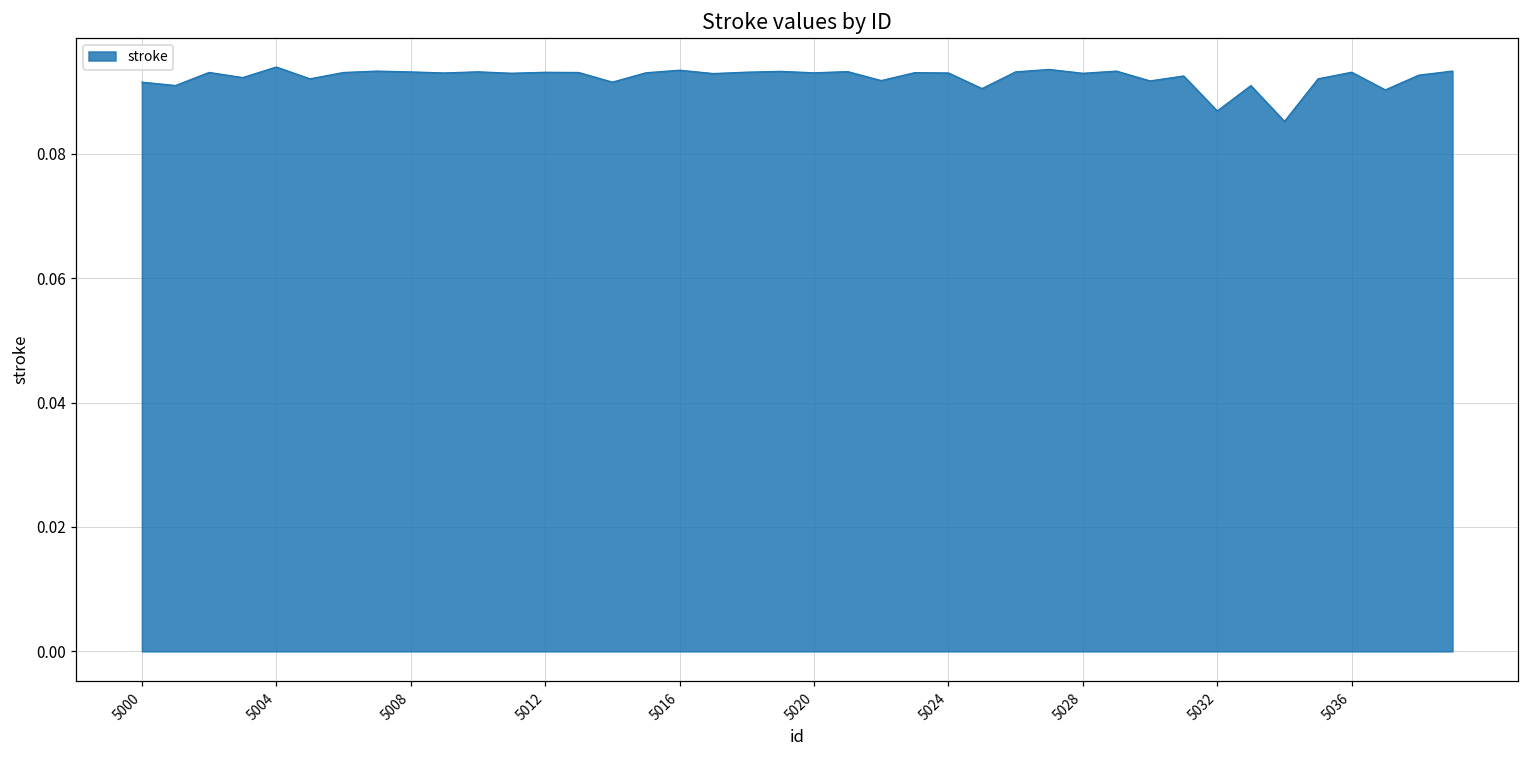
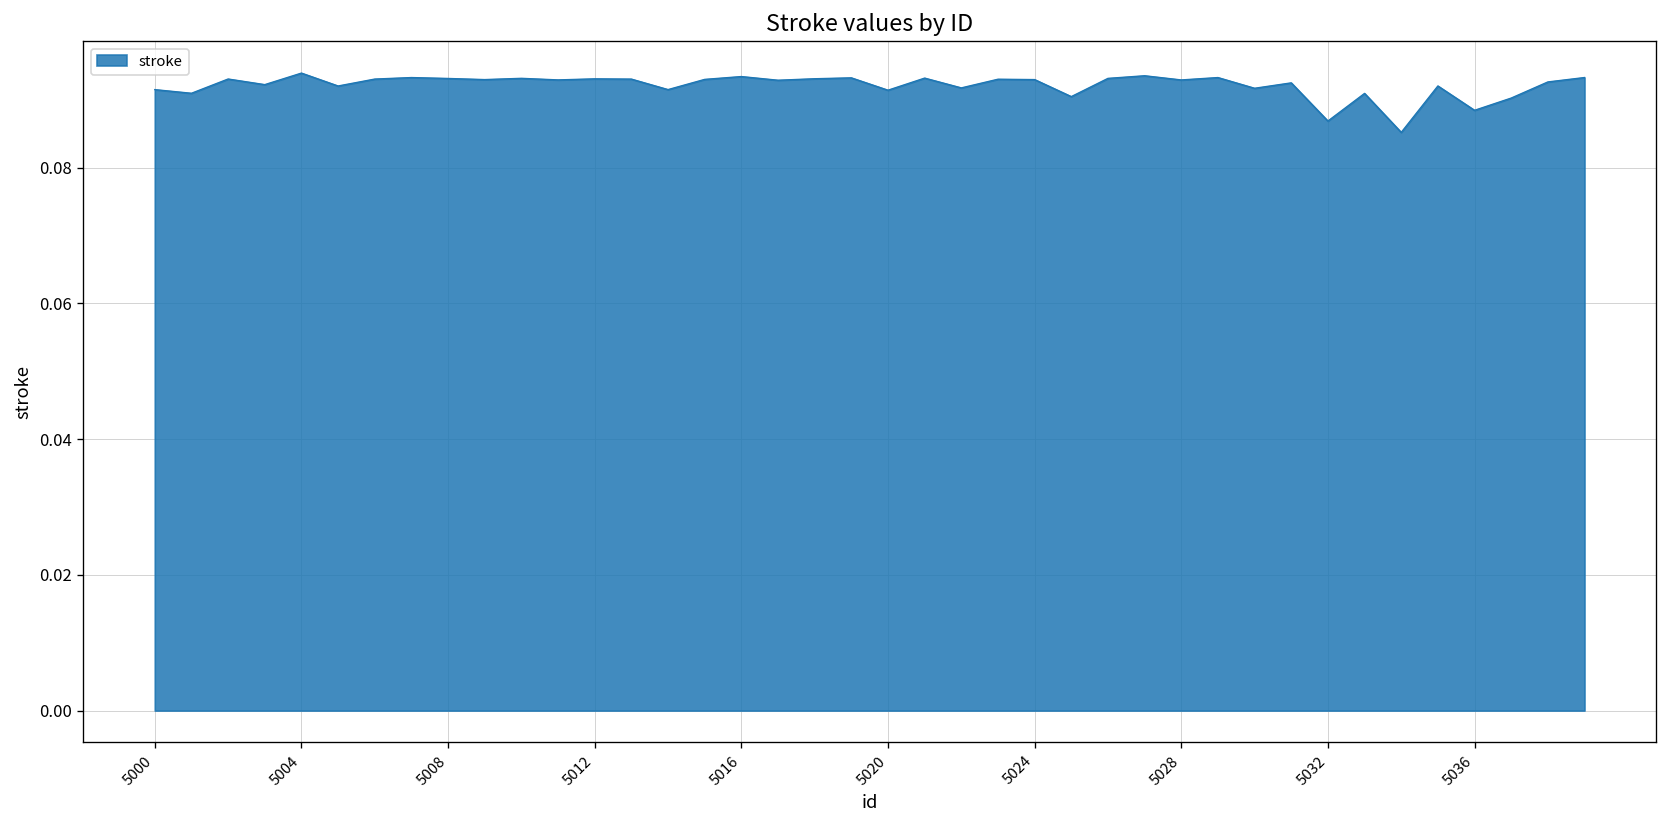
  {
    "5000": 0.092,
    "5004": 0.094,
    "5008": 0.093,
    "5012": 0.093,
    "5016": 0.093,
-   "5020": 0.093,
+   "5020": 0.091,
    "5024": 0.093,
    "5028": 0.093,
    "5032": 0.087,
-   "5036": 0.093
+   "5036": 0.088
  }
